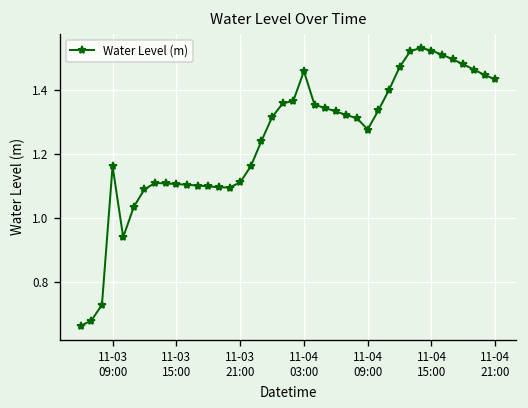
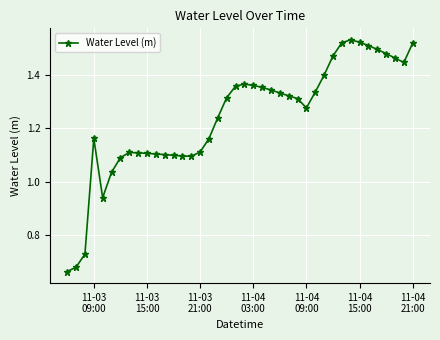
  {
    "11-03 09:00": 1.16,
    "11-03 15:00": 1.11,
    "11-03 21:00": 1.11,
-   "11-04 03:00": 1.46,
+   "11-04 03:00": 1.36,
    "11-04 09:00": 1.28,
    "11-04 15:00": 1.52,
-   "11-04 21:00": 1.43
+   "11-04 21:00": 1.52
  }
